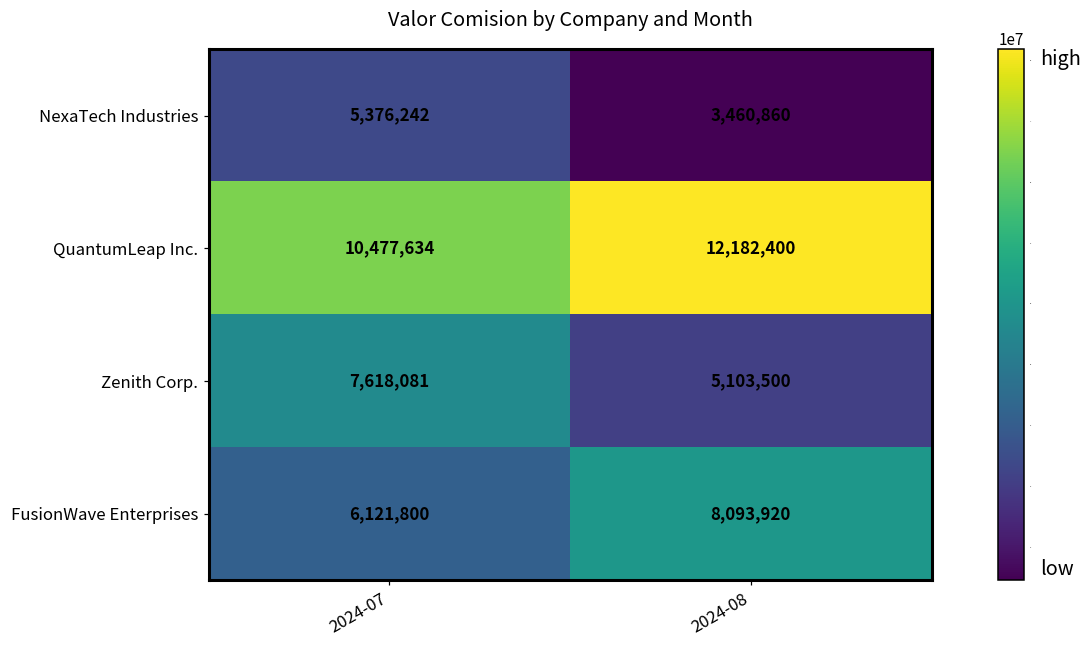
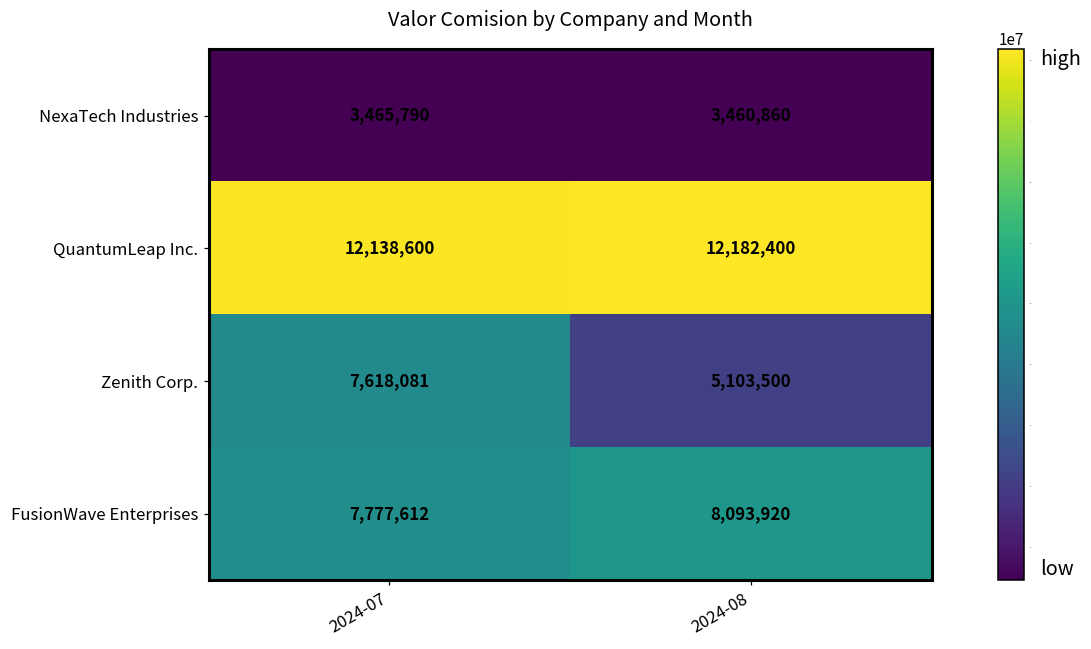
  {
    "NexaTech Industries": {
-     "2024-07": "5,376,242",
+     "2024-07": "3,465,790",
      "2024-08": "3,460,860"
    },
    "QuantumLeap Inc.": {
-     "2024-07": "10,477,634",
+     "2024-07": "12,138,600",
      "2024-08": "12,182,400"
    },
    "Zenith Corp.": {
      "2024-07": "7,618,081",
      "2024-08": "5,103,500"
    },
    "FusionWave Enterprises": {
-     "2024-07": "6,121,800",
+     "2024-07": "7,777,612",
      "2024-08": "8,093,920"
    }
  }
